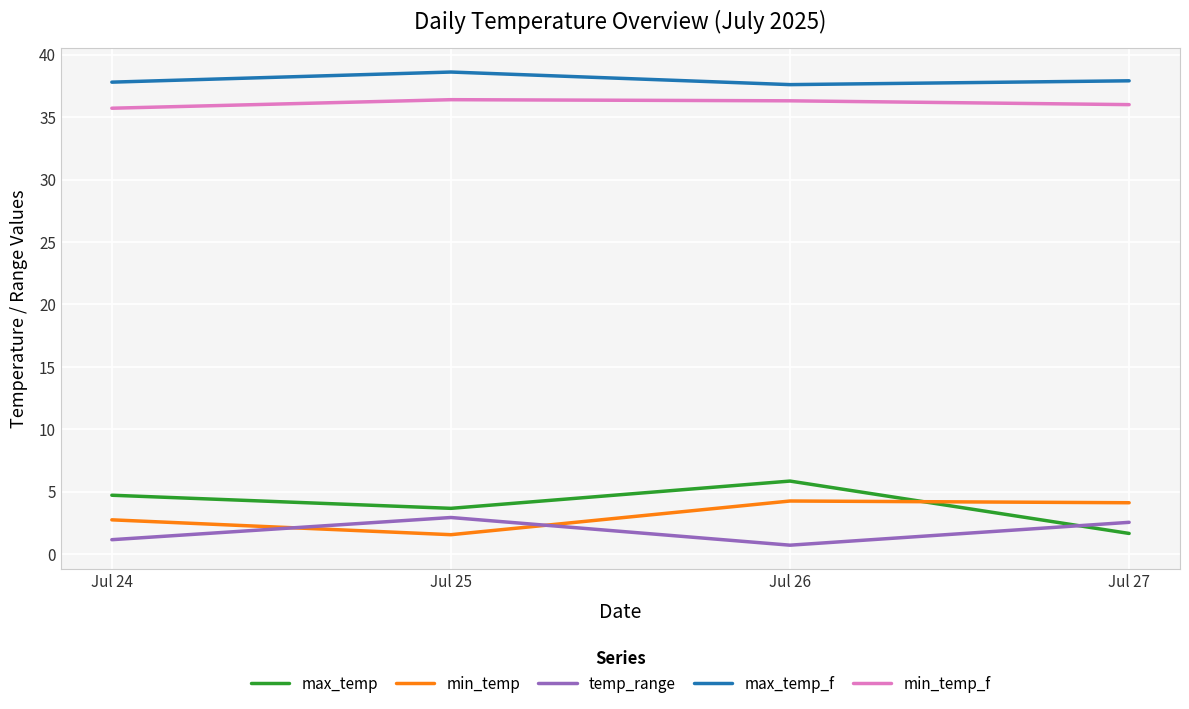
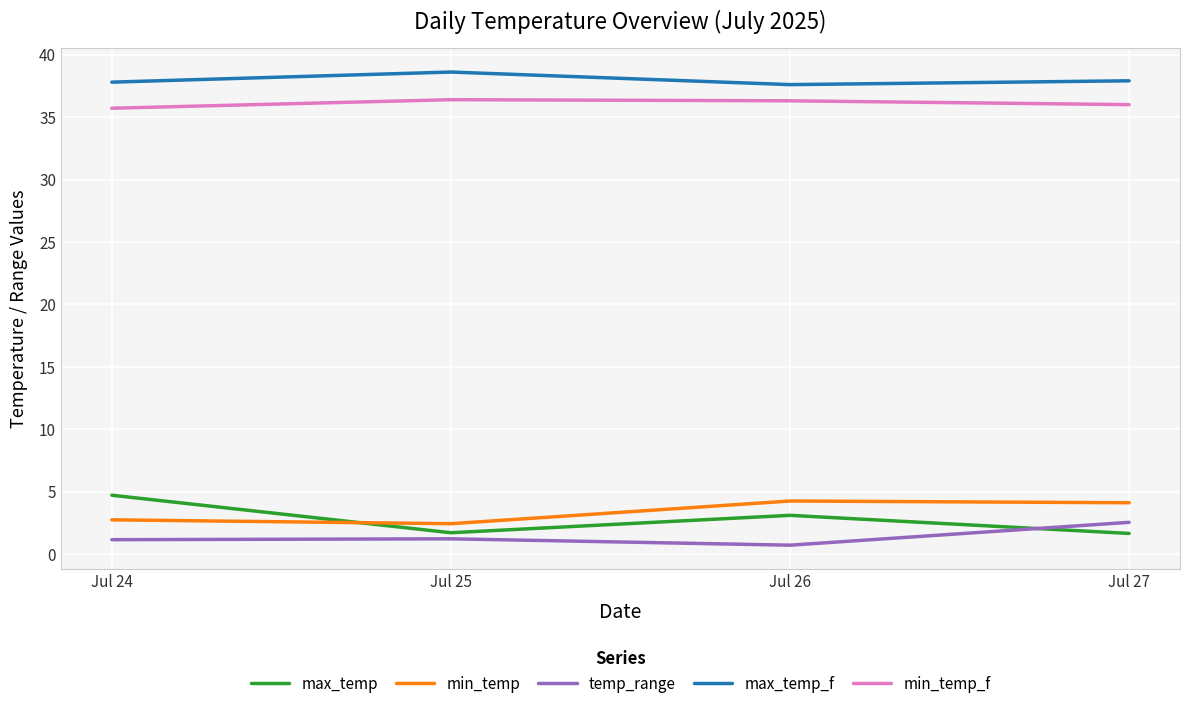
  {
    "max_temp": {
      "Jul 24": 4.7,
-     "Jul 25": 3.7,
-     "Jul 26": 5.9,
+     "Jul 25": 1.7,
+     "Jul 26": 3.1,
      "Jul 27": 1.7
    },
    "min_temp": {
      "Jul 24": 2.8,
-     "Jul 25": 1.6,
+     "Jul 25": 2.4,
      "Jul 26": 4.3,
      "Jul 27": 4.1
    },
    "temp_range": {
      "Jul 24": 1.2,
-     "Jul 25": 2.9,
+     "Jul 25": 1.2,
      "Jul 26": 0.7,
      "Jul 27": 2.6
    },
    "max_temp_f": {
      "Jul 24": 37.8,
      "Jul 25": 38.6,
      "Jul 26": 37.6,
      "Jul 27": 37.9
    },
    "min_temp_f": {
      "Jul 24": 35.7,
      "Jul 25": 36.4,
      "Jul 26": 36.3,
      "Jul 27": 36.0
    }
  }
